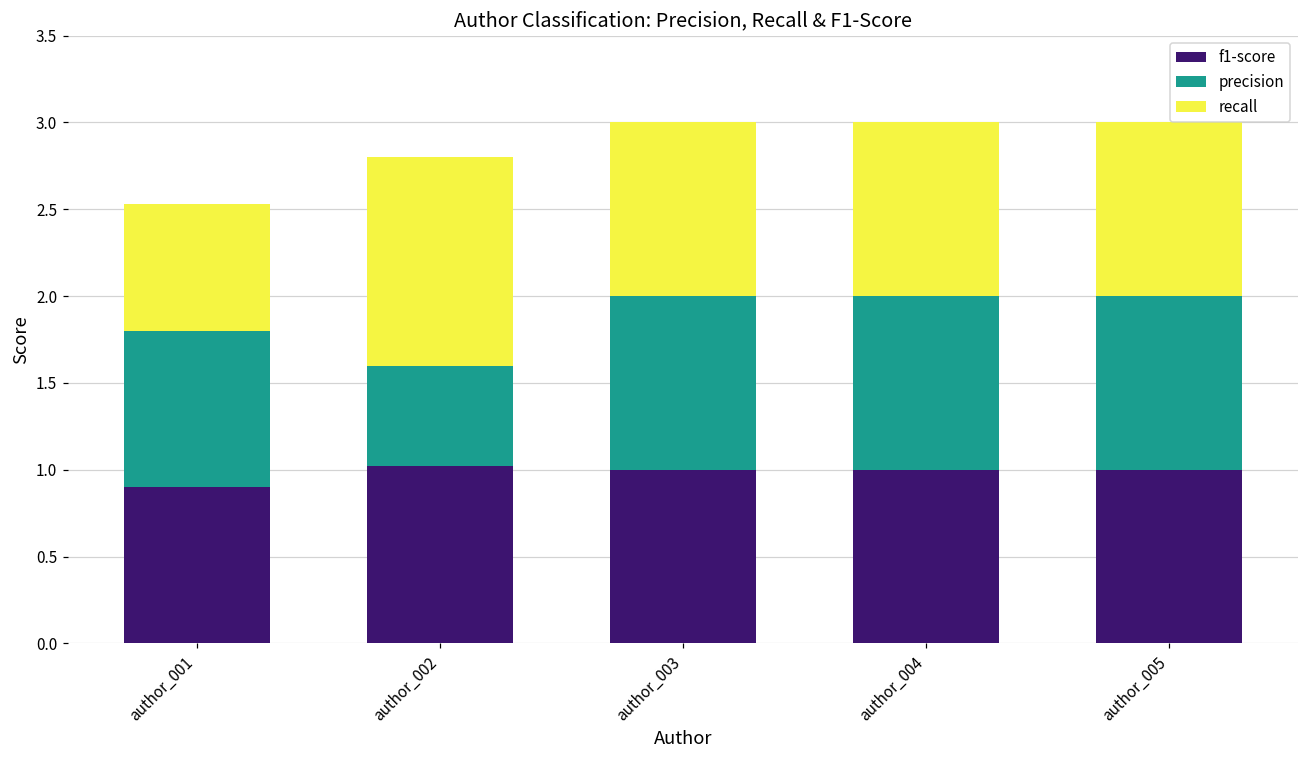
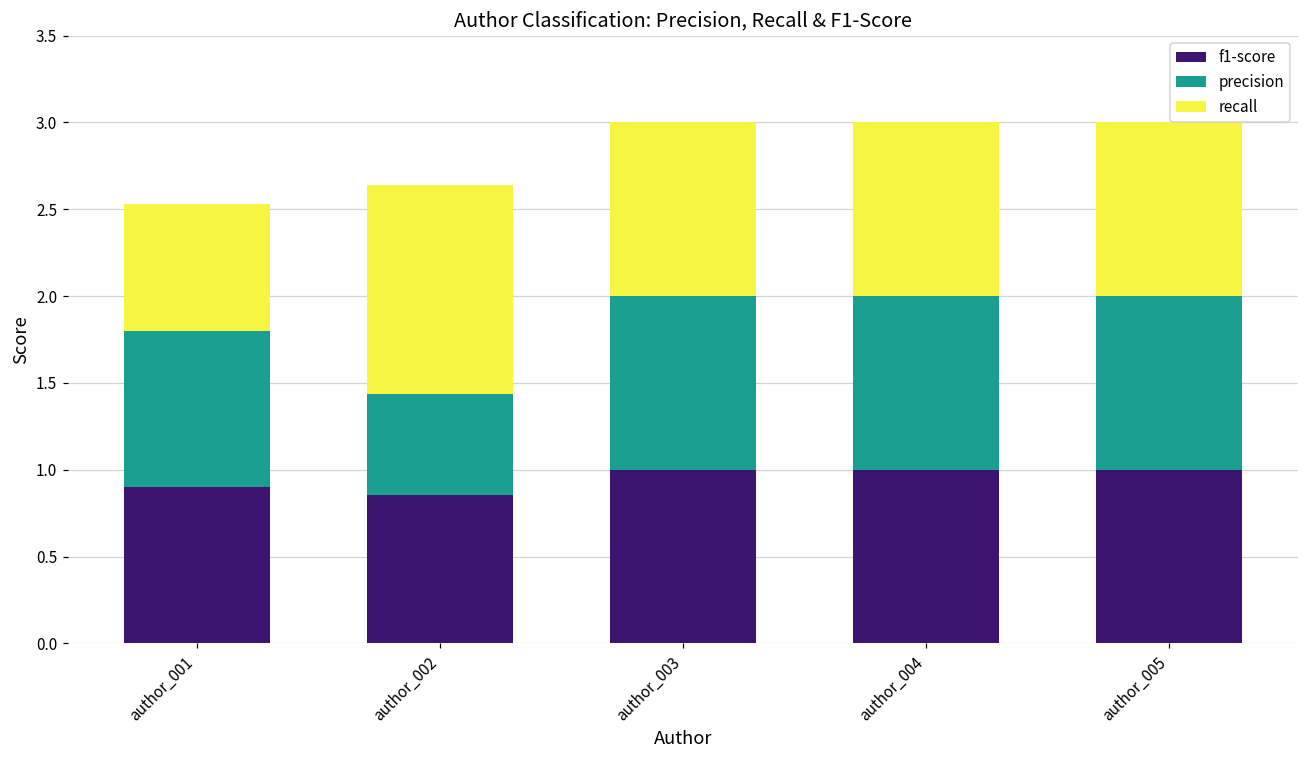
  {
    "f1-score": {
      "author_001": 0.90,
-     "author_002": 1.02,
+     "author_002": 0.86,
      "author_003": 1.00,
      "author_004": 1.00,
      "author_005": 1.00
    },
    "precision": {
      "author_001": 0.90,
      "author_002": 0.58,
      "author_003": 1.00,
      "author_004": 1.00,
      "author_005": 1.00
    },
    "recall": {
      "author_001": 0.73,
      "author_002": 1.20,
      "author_003": 1.00,
      "author_004": 1.00,
      "author_005": 1.00
    }
  }
